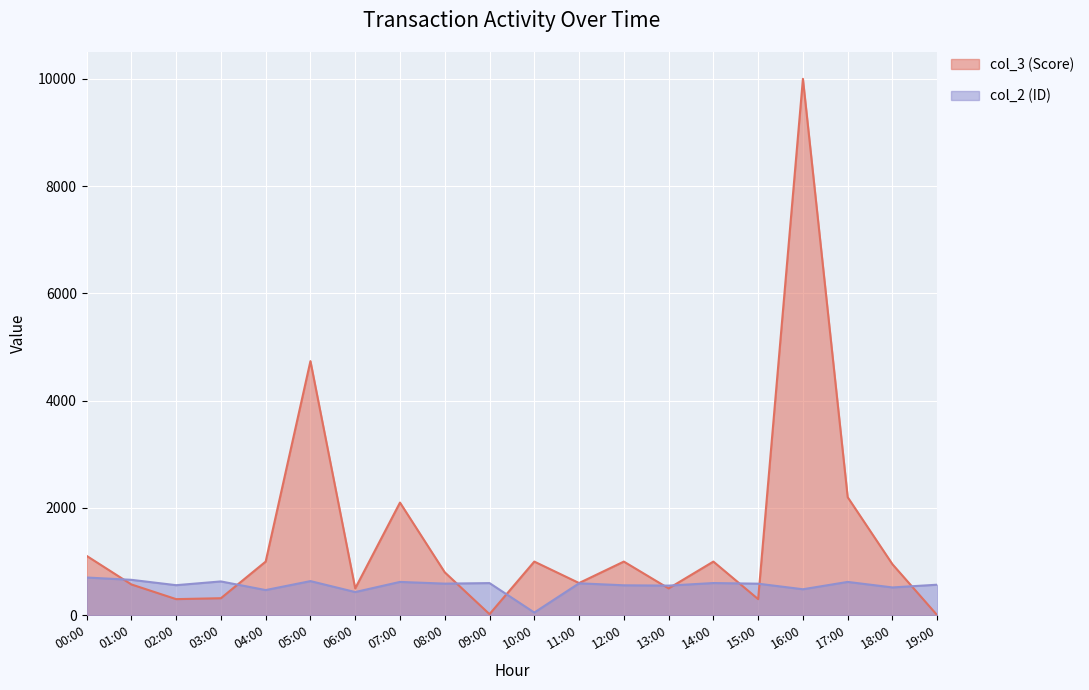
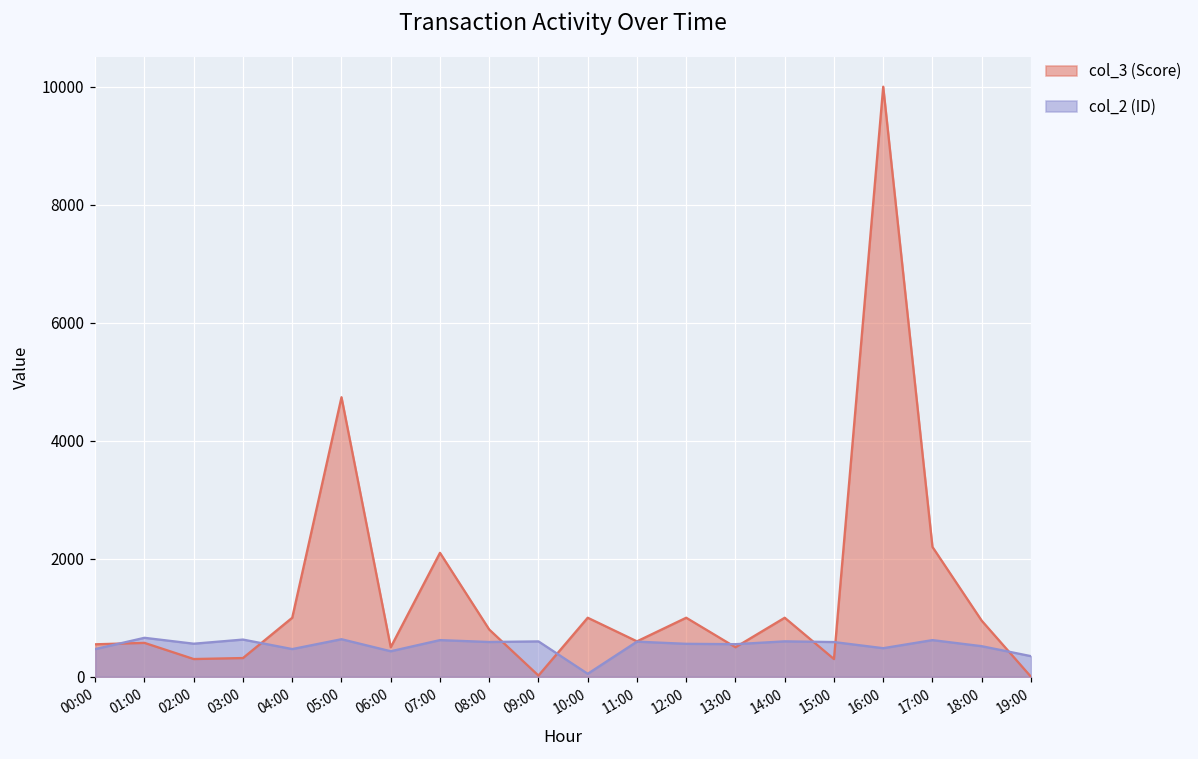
  {
    "col_3 (Score)": {
-     "00:00": 1100,
+     "00:00": 600,
      "01:00": 600,
      "02:00": 300,
      "03:00": 300,
      "04:00": 1000,
      "05:00": 4700,
      "06:00": 500,
      "07:00": 2100,
      "08:00": 800,
      "09:00": 0,
      "10:00": 1000,
      "12:00": 1000,
      "13:00": 500,
      "14:00": 1000,
      "15:00": 300,
      "16:00": 10000,
      "17:00": 2200,
      "18:00": 1000,
      "19:00": 0
    },
    "col_2 (ID)": {
-     "00:00": 700,
+     "00:00": 500,
      "01:00": 700,
      "02:00": 600,
      "03:00": 600,
      "04:00": 500,
      "05:00": 600,
      "06:00": 400,
      "07:00": 600,
      "08:00": 600,
      "09:00": 600,
      "10:00": 100,
      "12:00": 600,
      "13:00": 600,
      "14:00": 600,
      "15:00": 600,
      "16:00": 500,
      "17:00": 600,
      "18:00": 500,
-     "19:00": 600
+     "19:00": 300
    }
  }
